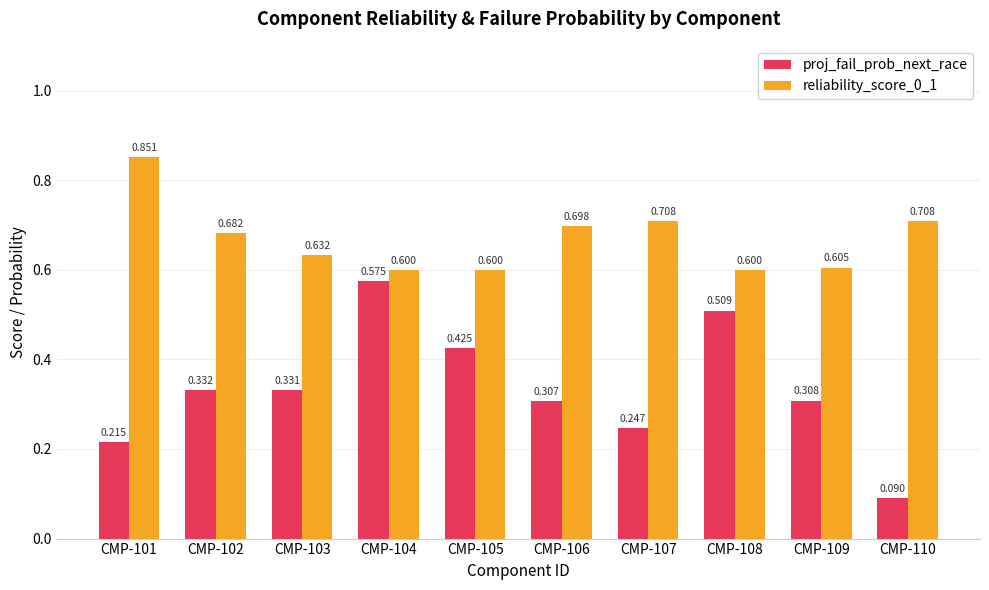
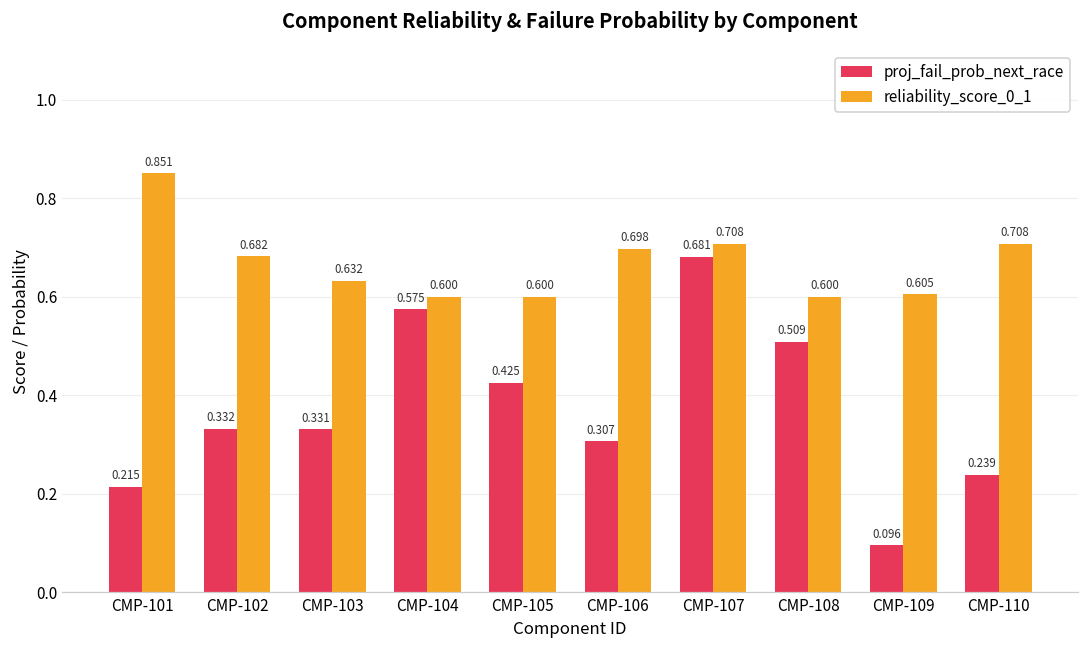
  {
    "proj_fail_prob_next_race": {
      "CMP-101": 0.215,
      "CMP-102": 0.332,
      "CMP-103": 0.331,
      "CMP-104": 0.575,
      "CMP-105": 0.425,
      "CMP-106": 0.307,
-     "CMP-107": 0.247,
+     "CMP-107": 0.681,
      "CMP-108": 0.509,
-     "CMP-109": 0.308,
-     "CMP-110": 0.090
+     "CMP-109": 0.096,
+     "CMP-110": 0.239
    },
    "reliability_score_0_1": {
      "CMP-101": 0.851,
      "CMP-102": 0.682,
      "CMP-103": 0.632,
      "CMP-104": 0.600,
      "CMP-105": 0.600,
      "CMP-106": 0.698,
      "CMP-107": 0.708,
      "CMP-108": 0.600,
      "CMP-109": 0.605,
      "CMP-110": 0.708
    }
  }
